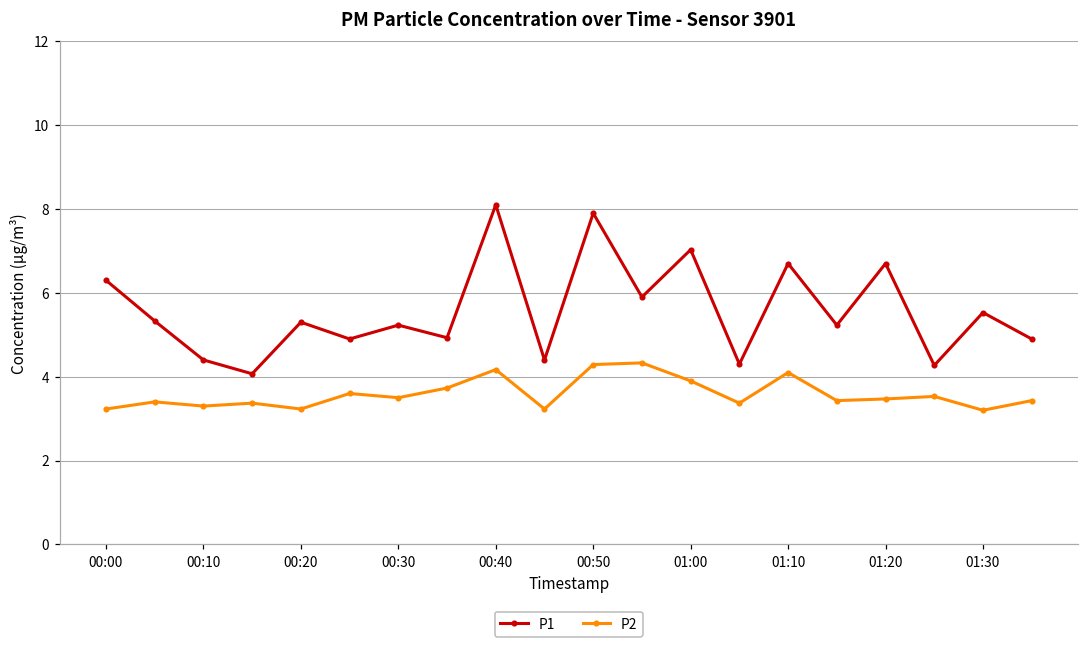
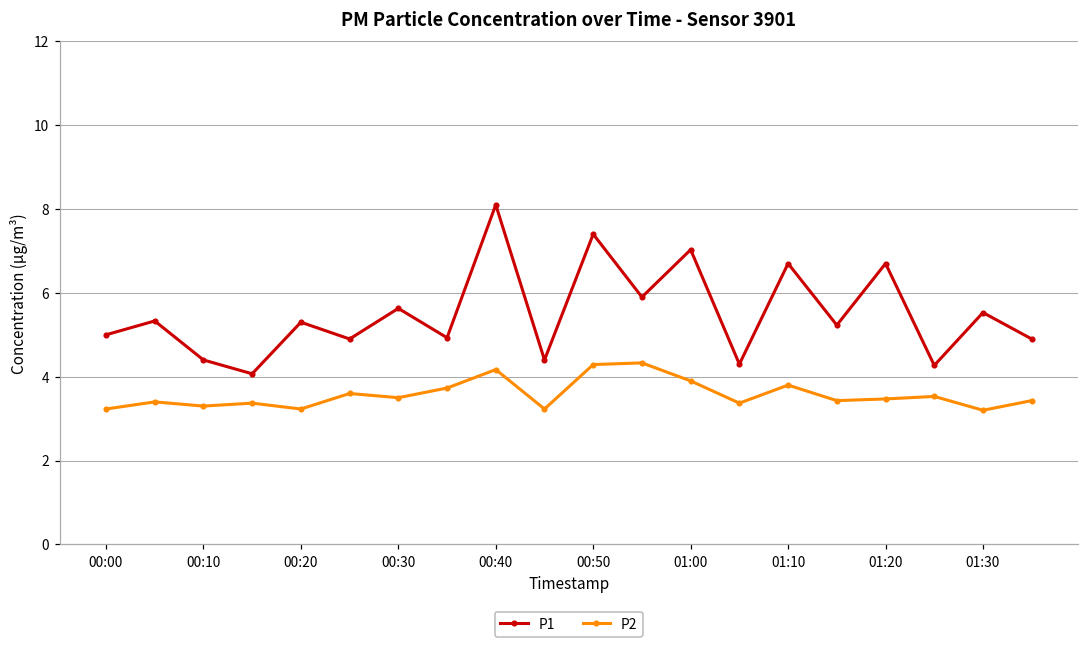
  {
    "P1": {
-     "00:00": 6.3,
+     "00:00": 5.0,
      "00:10": 4.4,
      "00:20": 5.3,
-     "00:30": 5.2,
+     "00:30": 5.6,
      "00:40": 8.1,
-     "00:50": 7.9,
+     "00:50": 7.4,
      "01:00": 7.0,
      "01:10": 6.7,
      "01:20": 6.7,
      "01:30": 5.5
    },
    "P2": {
      "00:00": 3.2,
      "00:10": 3.3,
      "00:20": 3.2,
      "00:30": 3.5,
      "00:40": 4.2,
      "00:50": 4.3,
      "01:00": 3.9,
-     "01:10": 4.1,
+     "01:10": 3.8,
      "01:20": 3.5,
      "01:30": 3.2
    }
  }
